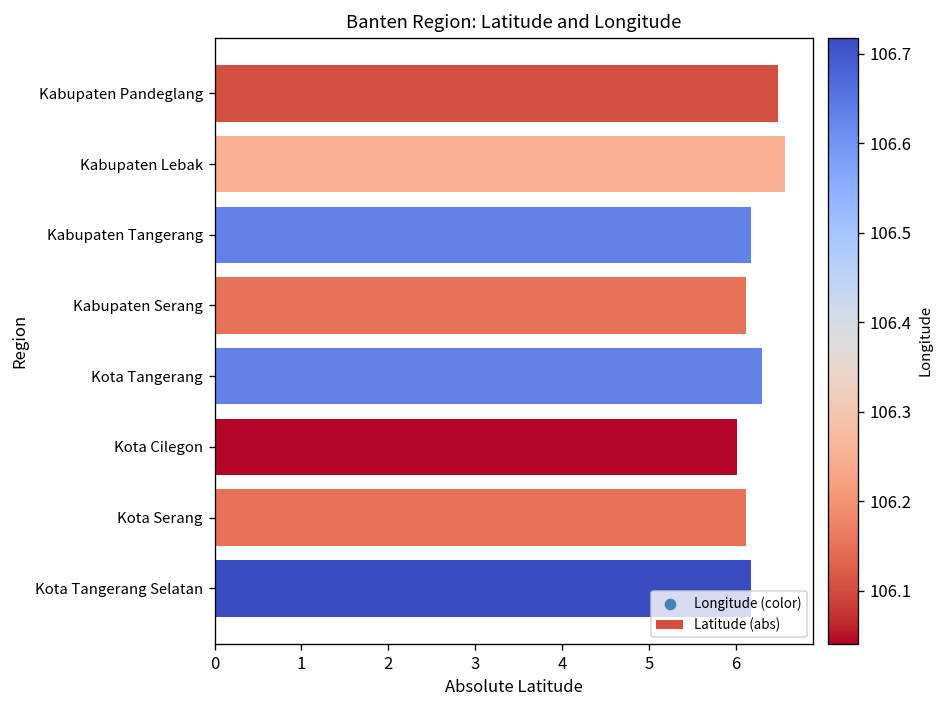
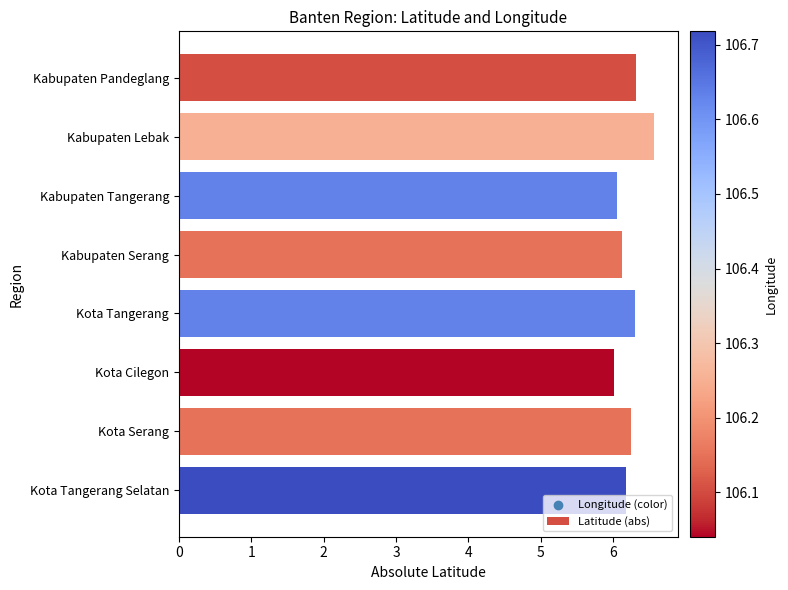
  {
-   "Kabupaten Pandeglang": 6.5,
+   "Kabupaten Pandeglang": 6.3,
    "Kabupaten Lebak": 6.6,
-   "Kabupaten Tangerang": 6.2,
+   "Kabupaten Tangerang": 6.1,
    "Kabupaten Serang": 6.1,
    "Kota Tangerang": 6.3,
    "Kota Cilegon": 6.0,
-   "Kota Serang": 6.1,
+   "Kota Serang": 6.2,
    "Kota Tangerang Selatan": 6.2
  }
